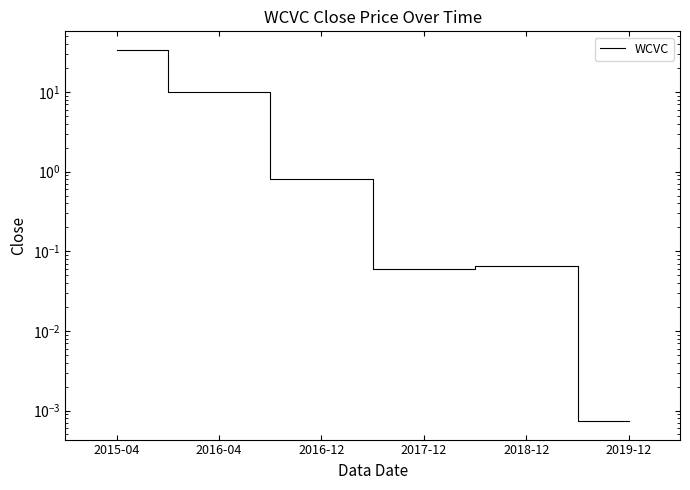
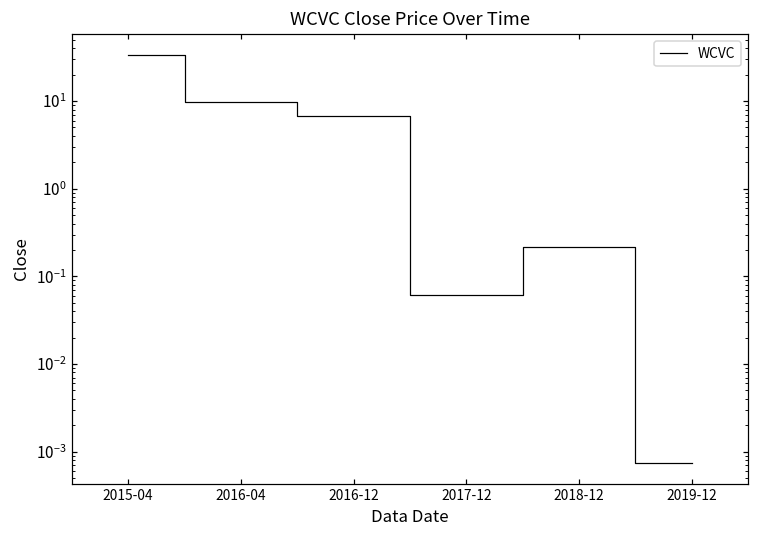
  {
    "2015-04": 34,
    "2016-04": 10,
-   "2016-12": 0.8,
+   "2016-12": 7,
    "2017-12": 0.06,
-   "2018-12": 0.07,
+   "2018-12": 0.22,
    "2019-12": 0.0007
  }
